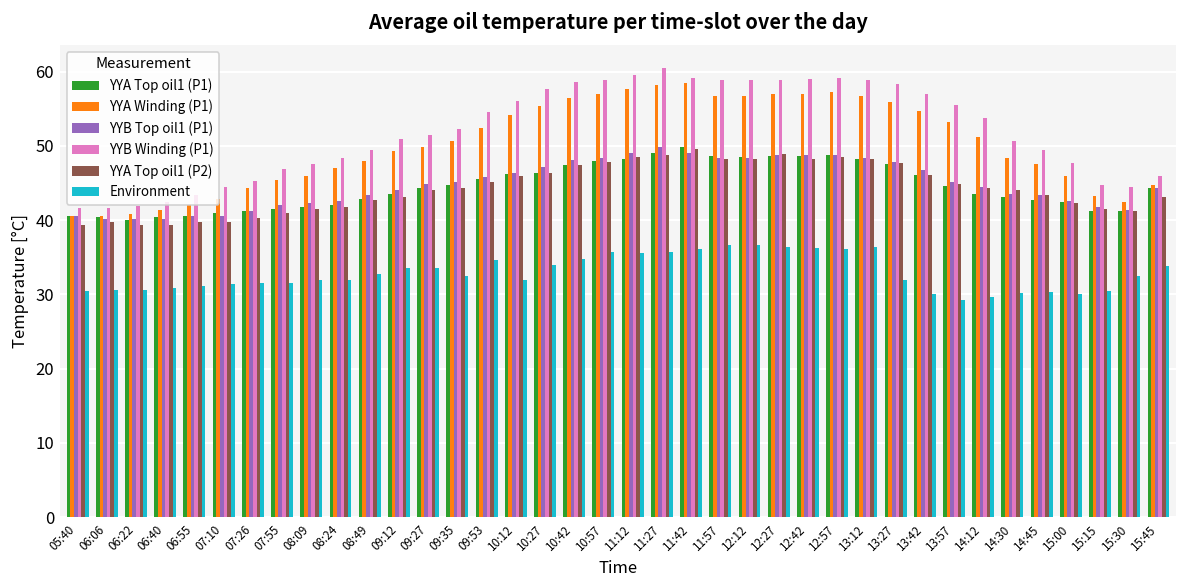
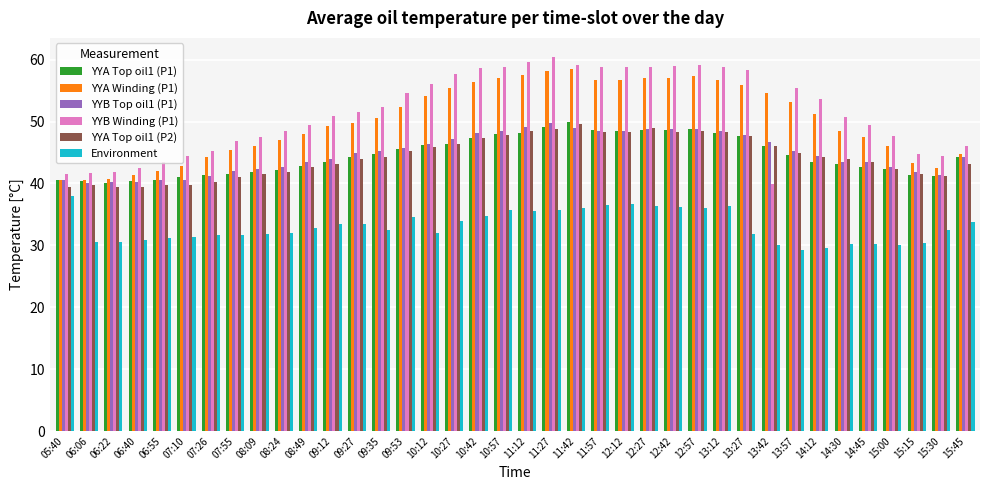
  {
    "YYB Winding (P1)": {
      "05:40": 42,
      "06:06": 42,
      "06:22": 42,
      "06:40": 43,
      "07:10": 44,
      "07:26": 45,
      "07:55": 47,
      "08:09": 48,
      "08:24": 48,
      "08:49": 50,
      "09:12": 51,
      "09:27": 52,
      "09:35": 52,
      "09:53": 55,
      "10:12": 56,
      "10:27": 58,
      "10:42": 59,
      "10:57": 59,
      "11:12": 60,
      "11:27": 61,
      "11:42": 59,
      "11:57": 59,
      "12:12": 59,
      "12:27": 59,
      "12:42": 59,
      "12:57": 59,
      "13:12": 59,
      "13:27": 58,
-     "13:42": 57,
+     "13:42": 40,
      "13:57": 56,
      "14:12": 54,
      "14:30": 51,
      "14:45": 50,
      "15:00": 48,
      "15:15": 45,
      "15:30": 44,
      "15:45": 46
    },
    "Environment": {
-     "05:40": 31,
+     "05:40": 38,
      "06:06": 31,
      "06:22": 31,
      "06:40": 31,
      "06:55": 31,
      "07:10": 31,
      "07:26": 32,
      "07:55": 32,
      "08:09": 32,
      "08:24": 32,
      "08:49": 33,
      "09:12": 34,
      "09:27": 34,
      "09:35": 33,
      "09:53": 35,
      "10:12": 32,
      "10:27": 34,
      "10:42": 35,
      "10:57": 36,
      "11:12": 36,
      "11:27": 36,
      "11:42": 36,
      "11:57": 37,
      "12:12": 37,
      "12:27": 36,
      "12:42": 36,
      "12:57": 36,
      "13:12": 36,
      "13:27": 32,
      "13:42": 30,
      "13:57": 29,
      "14:12": 30,
      "14:30": 30,
      "14:45": 30,
      "15:00": 30,
      "15:15": 30,
      "15:30": 33,
      "15:45": 34
    }
  }
